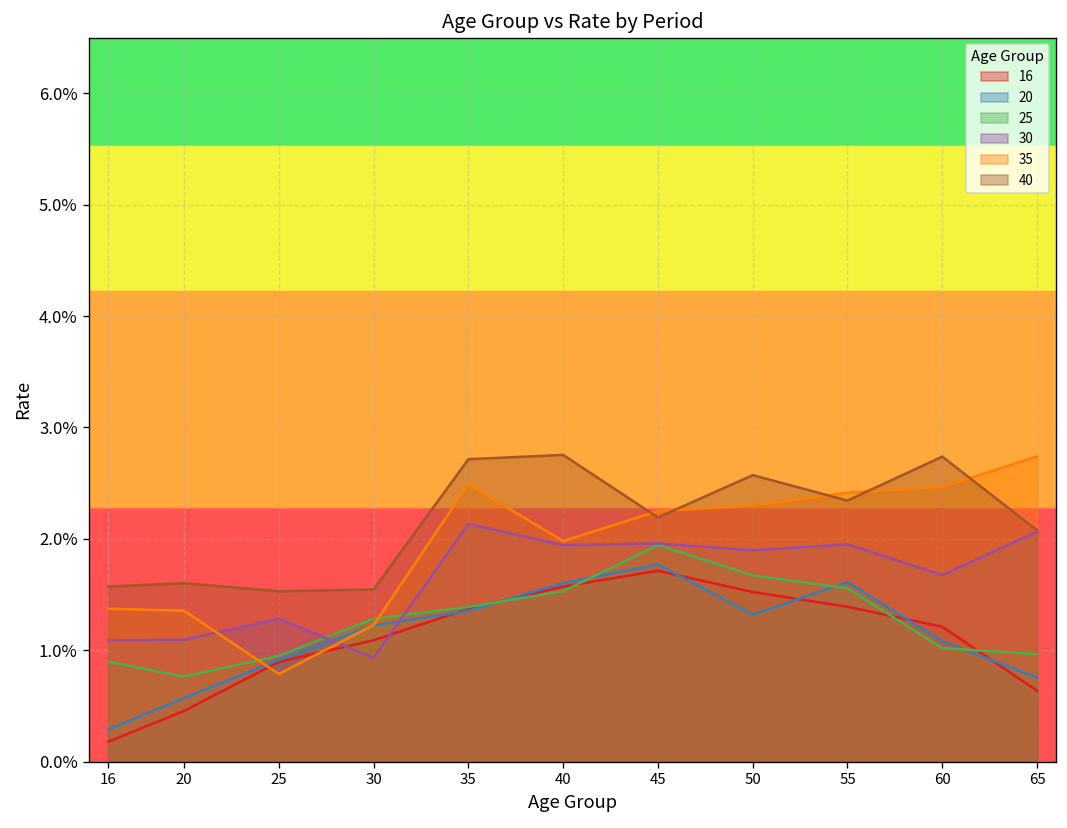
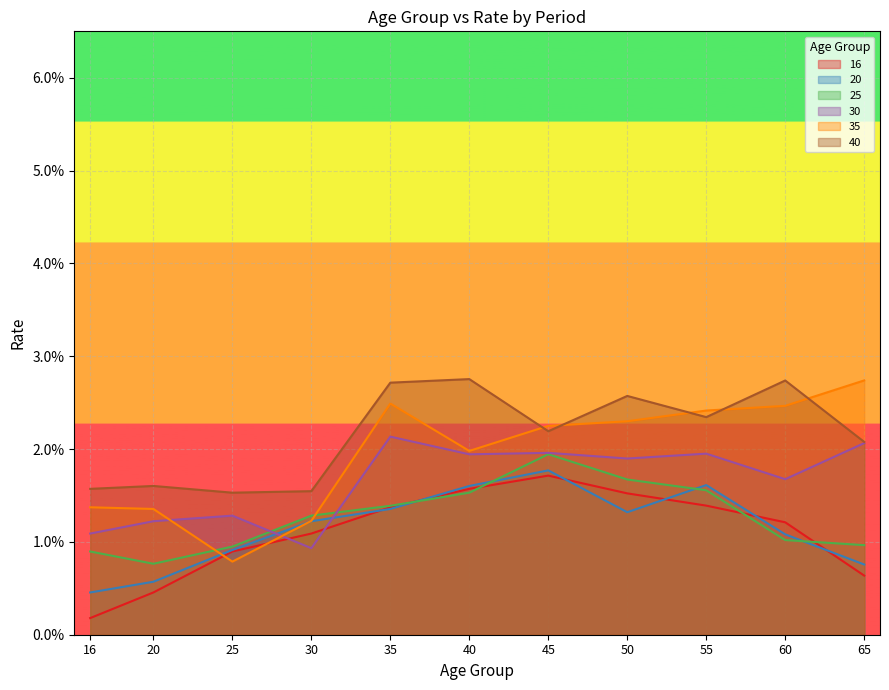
  {
    "20": {
-     "16": "0.3%",
+     "16": "0.5%",
      "20": "0.6%",
      "40": "1.6%",
      "45": "1.8%",
      "50": "1.3%",
      "55": "1.6%",
      "60": "1.1%",
      "65": "0.8%"
    },
    "25": {
      "16": "0.9%",
      "20": "0.8%",
      "25": "0.9%",
      "30": "1.3%",
      "40": "1.5%",
      "50": "1.7%",
      "55": "1.6%",
      "60": "1.0%",
      "65": "1.0%"
    },
    "30": {
      "16": "1.1%",
-     "20": "1.1%",
+     "20": "1.2%",
      "25": "1.3%",
      "30": "0.9%",
      "35": "2.1%",
      "40": "1.9%",
      "50": "1.9%",
      "55": "2.0%",
      "60": "1.7%"
    },
    "35": {
      "16": "1.4%",
      "20": "1.4%",
      "25": "0.8%",
      "35": "2.5%",
      "40": "2.0%",
      "45": "2.3%",
      "50": "2.3%",
      "55": "2.4%",
      "60": "2.5%",
      "65": "2.7%"
    }
  }
